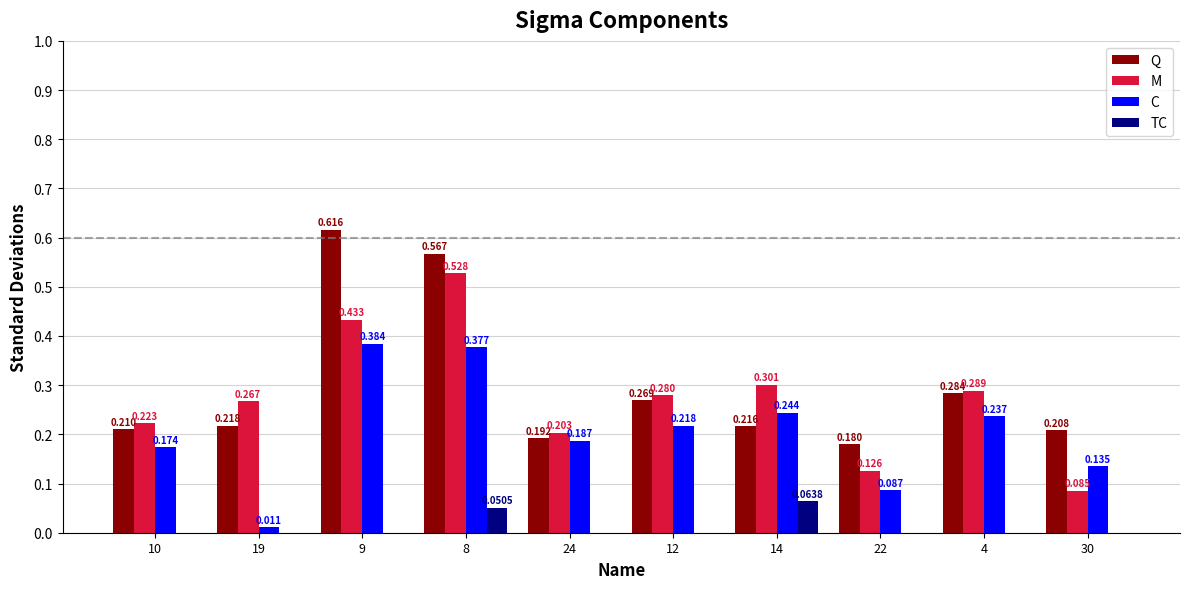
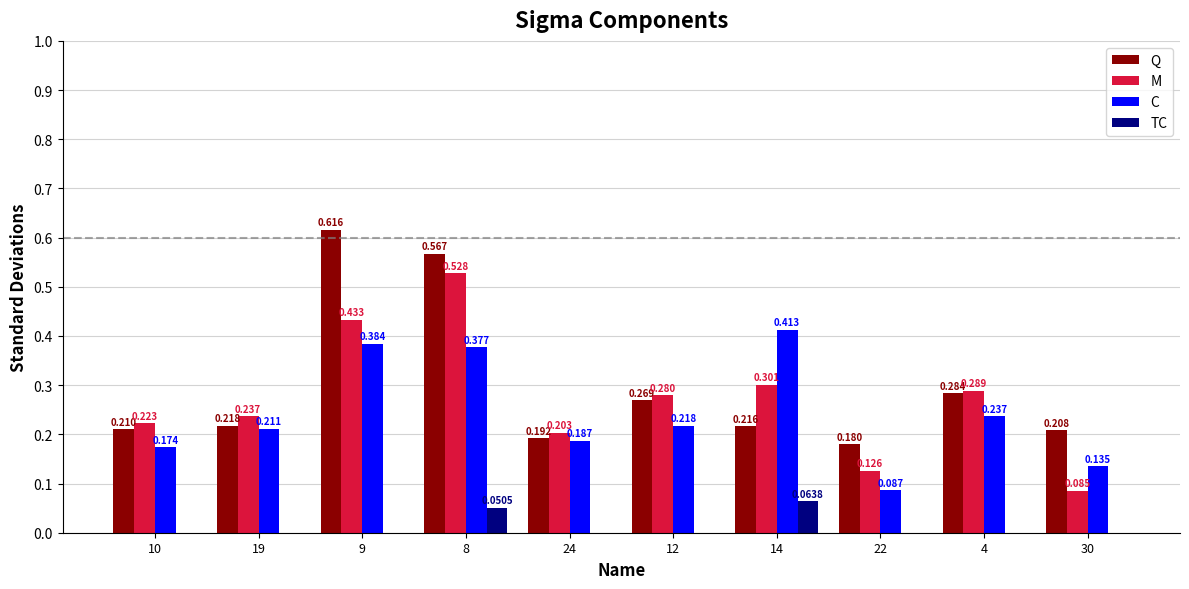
  {
    "Q": {
      "10": 0.210,
      "19": 0.218,
      "9": 0.616,
      "8": 0.567,
      "24": 0.192,
      "12": 0.269,
      "14": 0.216,
      "22": 0.180,
      "30": 0.208
    },
    "M": {
      "10": 0.223,
-     "19": 0.267,
+     "19": 0.237,
      "9": 0.433,
      "8": 0.528,
      "24": 0.203,
      "12": 0.280,
      "14": 0.301,
      "22": 0.126,
      "30": 0.085
    },
    "C": {
      "10": 0.174,
-     "19": 0.011,
+     "19": 0.211,
      "9": 0.384,
      "8": 0.377,
      "24": 0.187,
      "12": 0.218,
-     "14": 0.244,
+     "14": 0.413,
      "22": 0.087,
      "4": 0.237,
      "30": 0.135
    },
    "TC": {
      "8": 0.0505,
      "14": 0.0638
    }
  }
